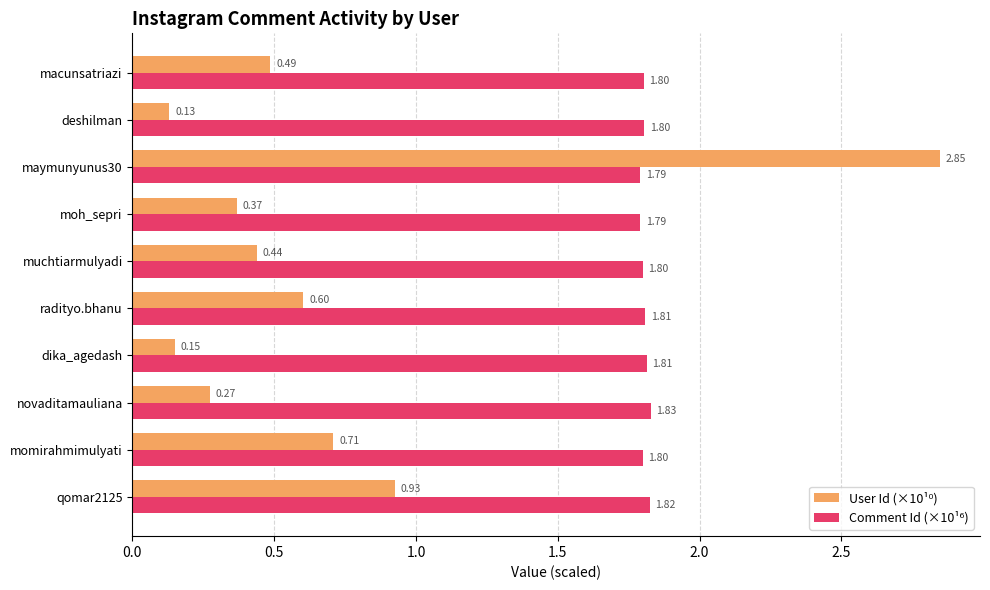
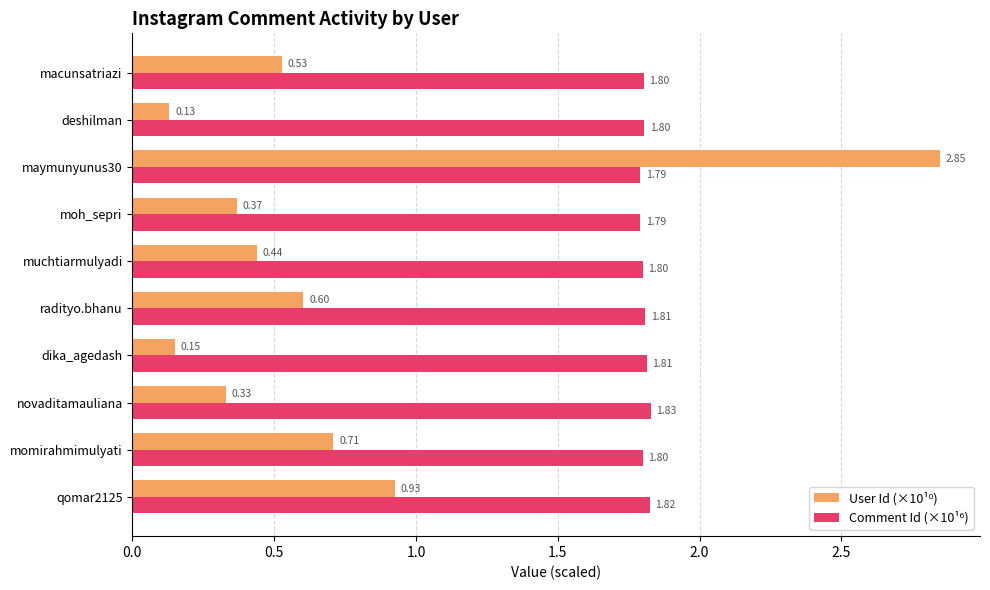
  {
    "User Id (×10¹⁰)": {
-     "macunsatriazi": 0.49,
+     "macunsatriazi": 0.53,
      "deshilman": 0.13,
      "maymunyunus30": 2.85,
      "moh_sepri": 0.37,
      "muchtiarmulyadi": 0.44,
      "radityo.bhanu": 0.60,
      "dika_agedash": 0.15,
-     "novaditamauliana": 0.27,
+     "novaditamauliana": 0.33,
      "momirahmimulyati": 0.71,
      "qomar2125": 0.93
    },
    "Comment Id (×10¹⁶)": {
      "macunsatriazi": 1.80,
      "deshilman": 1.80,
      "maymunyunus30": 1.79,
      "moh_sepri": 1.79,
      "muchtiarmulyadi": 1.80,
      "radityo.bhanu": 1.81,
      "dika_agedash": 1.81,
      "novaditamauliana": 1.83,
      "momirahmimulyati": 1.80,
      "qomar2125": 1.82
    }
  }
